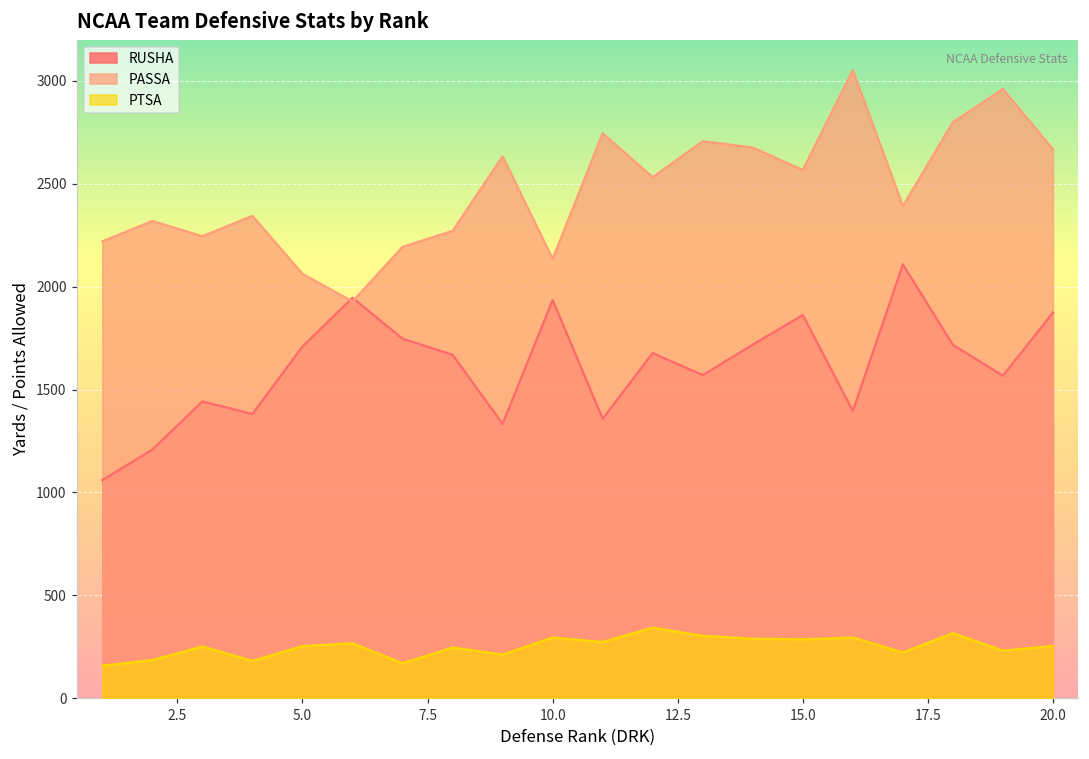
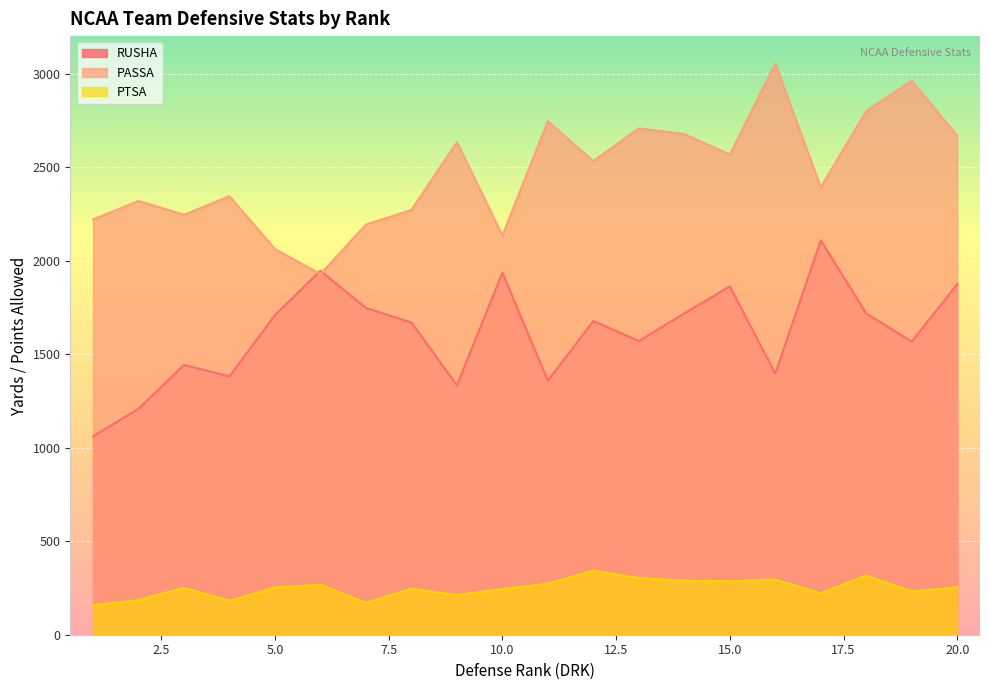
  {
    "PTSA": {
      "5.0": 250,
-     "10.0": 300,
+     "10.0": 240,
      "15.0": 290,
      "20.0": 250
    }
  }
